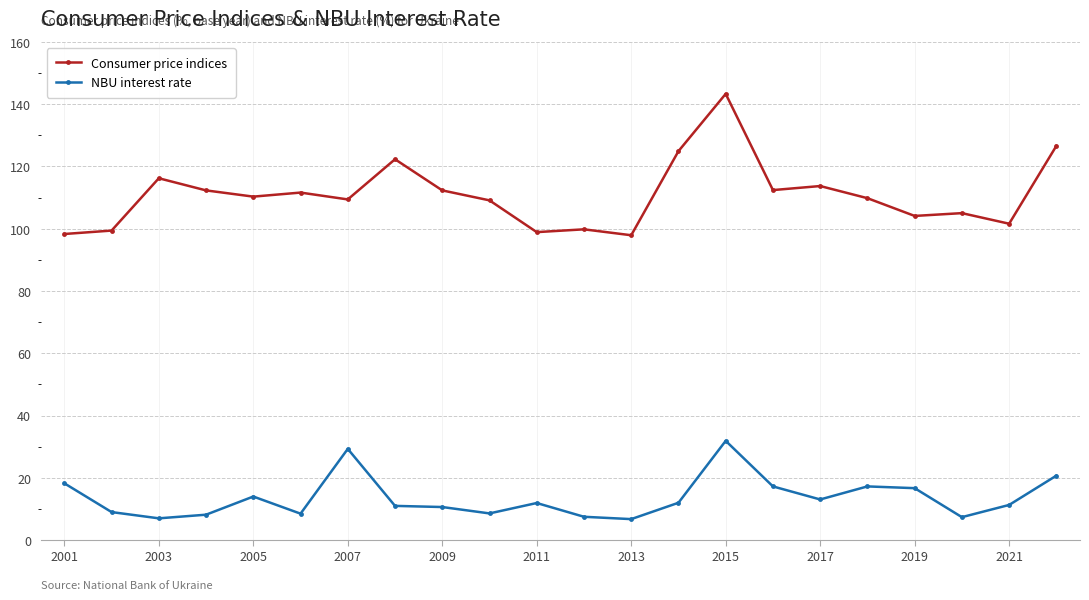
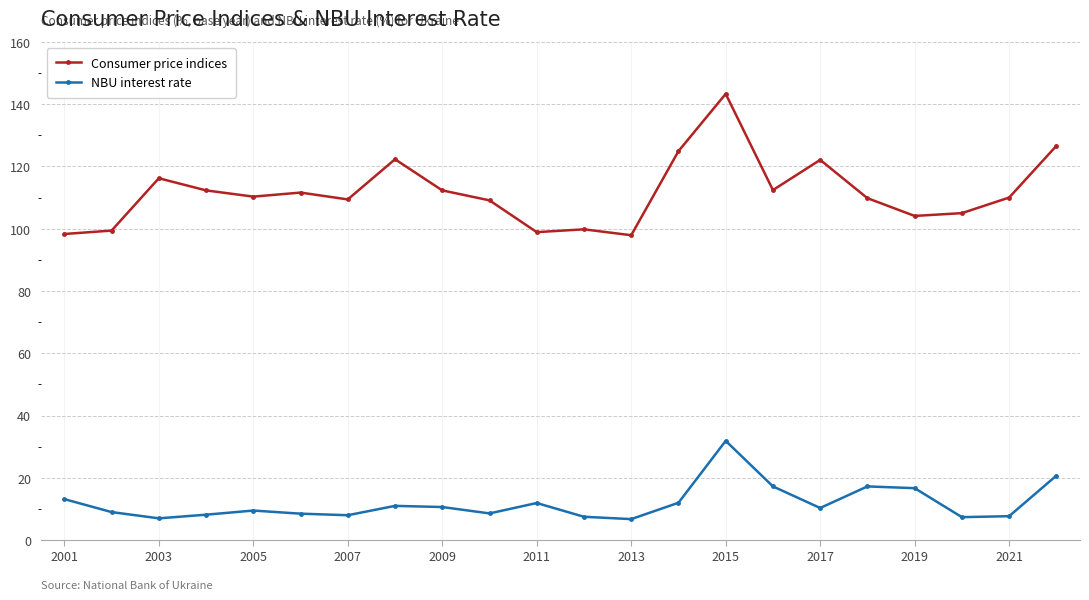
  {
    "Consumer price indices": {
      "2001": 98,
      "2003": 116,
      "2005": 110,
      "2007": 109,
      "2009": 112,
      "2011": 99,
      "2013": 98,
      "2015": 143,
-     "2017": 114,
+     "2017": 122,
      "2019": 104,
-     "2021": 102
+     "2021": 110
    },
    "NBU interest rate": {
-     "2001": 18,
+     "2001": 13,
      "2003": 7,
-     "2005": 14,
-     "2007": 29,
+     "2005": 10,
+     "2007": 8,
      "2009": 11,
      "2011": 12,
      "2013": 7,
      "2015": 32,
-     "2017": 13,
+     "2017": 10,
      "2019": 17,
-     "2021": 11
+     "2021": 8
    }
  }
